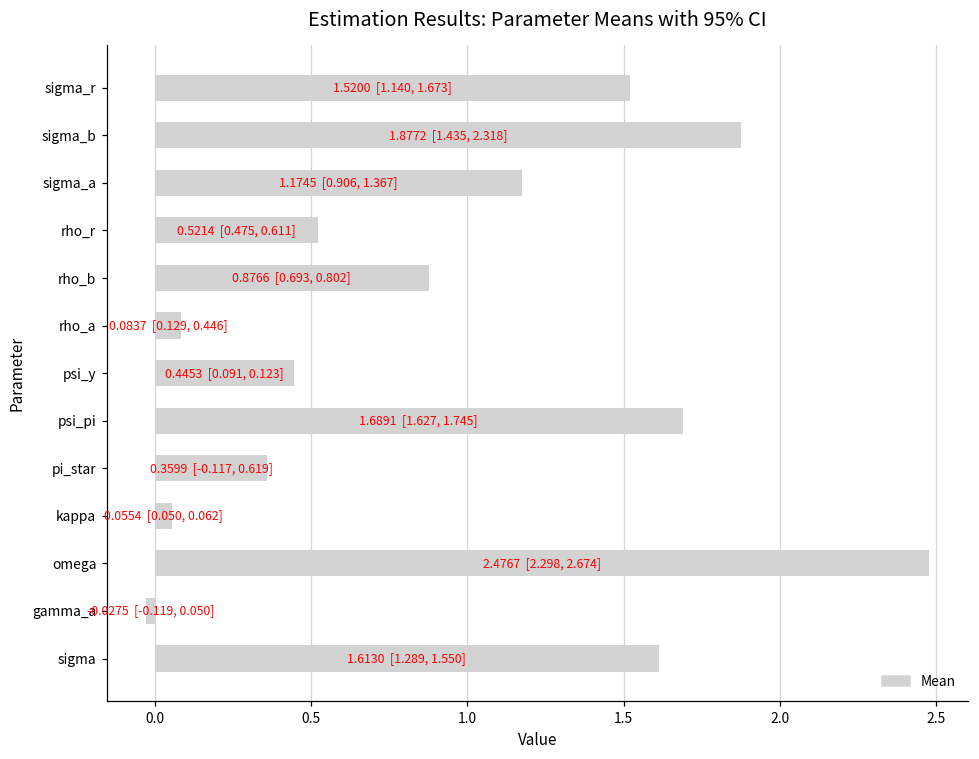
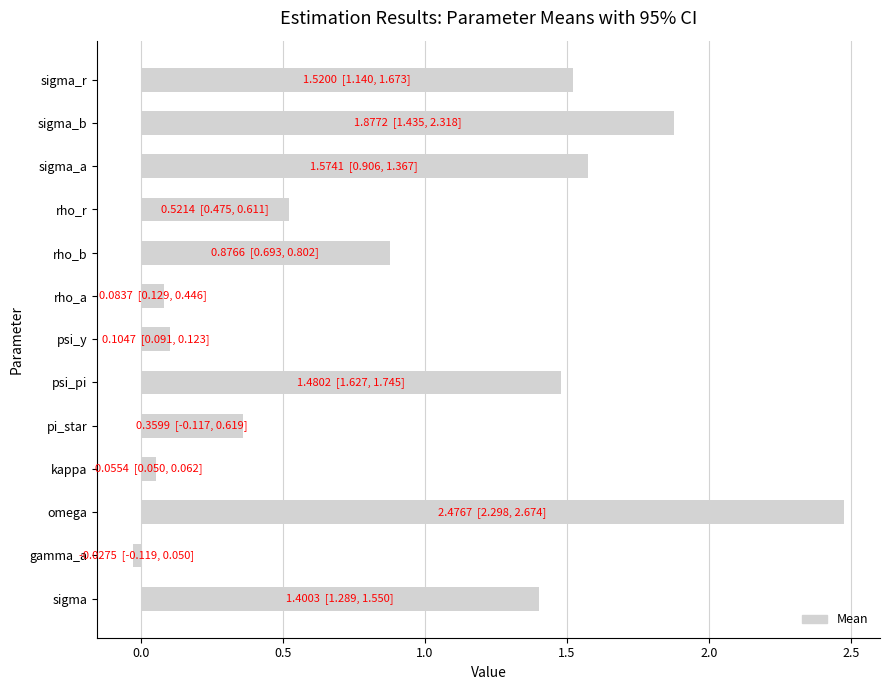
  {
    "sigma_r": 1.5200,
    "sigma_b": 1.8772,
-   "sigma_a": 1.1745,
+   "sigma_a": 1.5741,
    "rho_r": 0.5214,
    "rho_b": 0.8766,
    "rho_a": 0.0837,
-   "psi_y": 0.4453,
-   "psi_pi": 1.6891,
+   "psi_y": 0.1047,
+   "psi_pi": 1.4802,
    "pi_star": 0.3599,
    "kappa": 0.0554,
    "omega": 2.4767,
    "gamma_a": -0.0275,
-   "sigma": 1.6130
+   "sigma": 1.4003
  }
